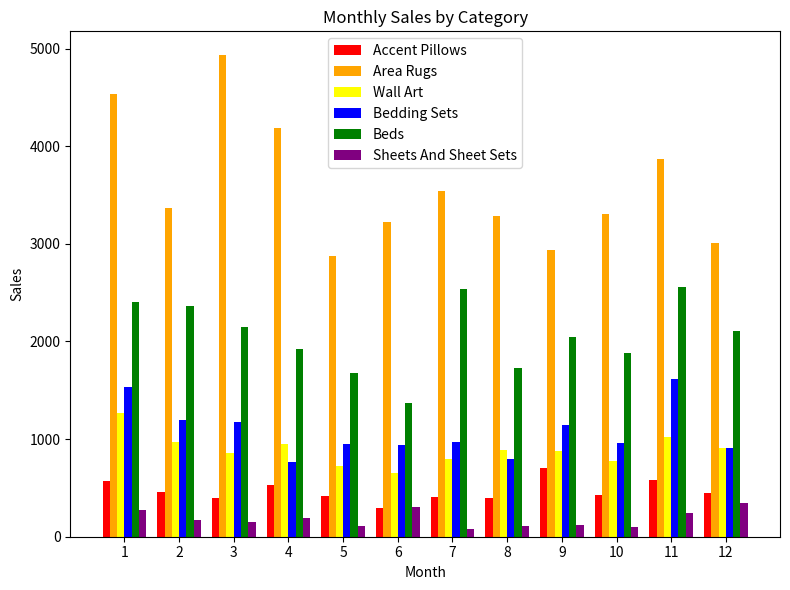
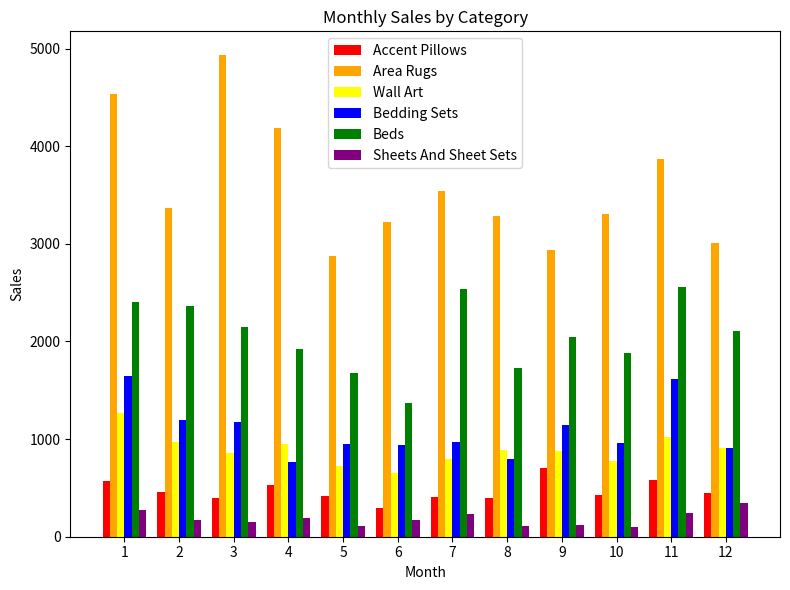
  {
    "Accent Pillows": {
      "1": 600,
      "2": 500,
      "3": 400,
      "4": 500,
      "5": 400,
      "6": 300,
      "7": 400,
      "8": 400,
      "9": 700,
      "10": 400,
      "11": 600,
      "12": 400
    },
    "Area Rugs": {
      "1": 4500,
      "2": 3400,
      "3": 4900,
      "4": 4200,
      "5": 2900,
      "6": 3200,
      "7": 3500,
      "8": 3300,
      "9": 2900,
      "10": 3300,
      "11": 3900,
      "12": 3000
    },
    "Wall Art": {
      "1": 1300,
      "2": 1000,
      "3": 900,
      "4": 900,
      "5": 700,
      "6": 600,
      "7": 800,
      "8": 900,
      "9": 900,
      "10": 800,
      "11": 1000,
      "12": 900
    },
    "Bedding Sets": {
-     "1": 1500,
+     "1": 1600,
      "2": 1200,
      "3": 1200,
      "4": 800,
      "5": 900,
      "6": 900,
      "7": 1000,
      "8": 800,
      "9": 1100,
      "10": 1000,
      "11": 1600,
      "12": 900
    },
    "Beds": {
      "1": 2400,
      "2": 2400,
      "3": 2100,
      "4": 1900,
      "5": 1700,
      "6": 1400,
      "7": 2500,
      "8": 1700,
      "9": 2000,
      "10": 1900,
      "11": 2600,
      "12": 2100
    },
    "Sheets And Sheet Sets": {
      "1": 300,
      "2": 200,
      "3": 200,
      "4": 200,
      "5": 100,
-     "6": 300,
-     "7": 100,
+     "6": 200,
+     "7": 200,
      "8": 100,
      "9": 100,
      "10": 100,
      "11": 200,
      "12": 300
    }
  }
